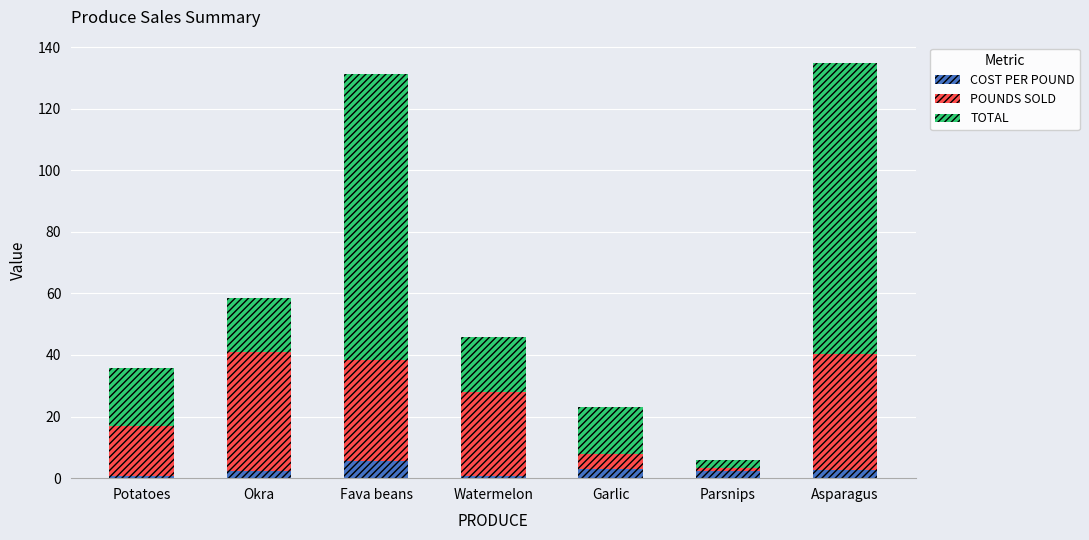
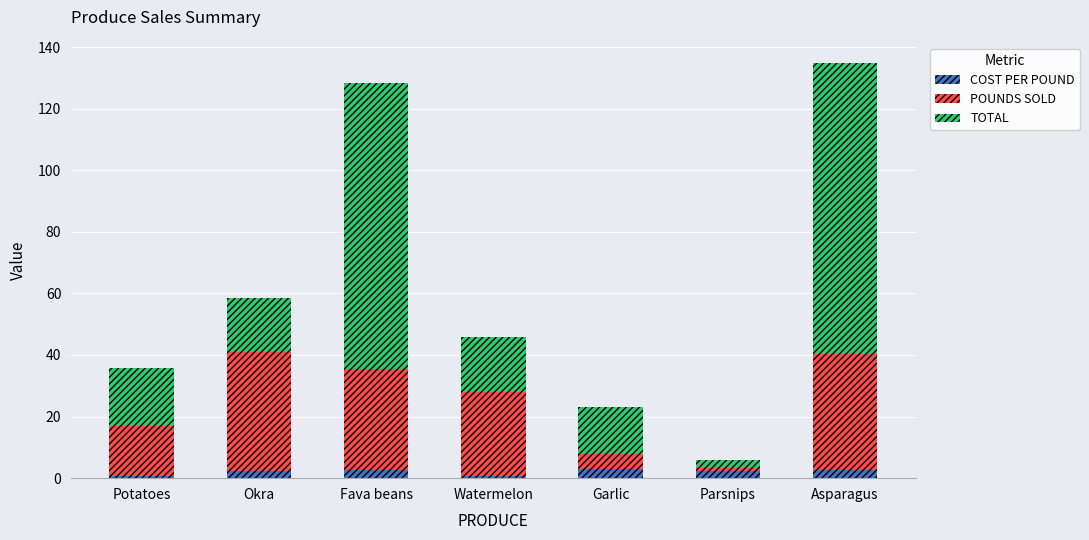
  {
    "COST PER POUND": {
      "Potatoes": 1,
      "Okra": 2,
-     "Fava beans": 6,
+     "Fava beans": 3,
      "Garlic": 3,
      "Parsnips": 2,
      "Asparagus": 2
    },
    "POUNDS SOLD": {
      "Potatoes": 16,
      "Okra": 39,
      "Fava beans": 33,
      "Watermelon": 27,
      "Garlic": 5,
      "Parsnips": 1,
      "Asparagus": 38
    },
    "TOTAL": {
      "Potatoes": 19,
      "Okra": 18,
      "Fava beans": 93,
      "Watermelon": 18,
      "Garlic": 15,
      "Parsnips": 3,
      "Asparagus": 94
    }
  }
